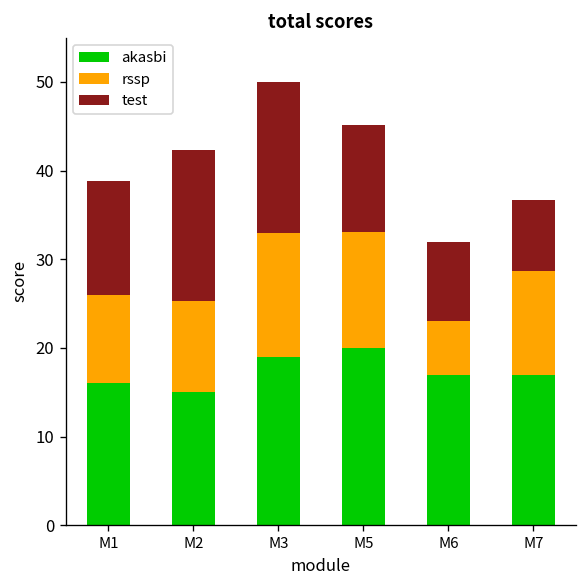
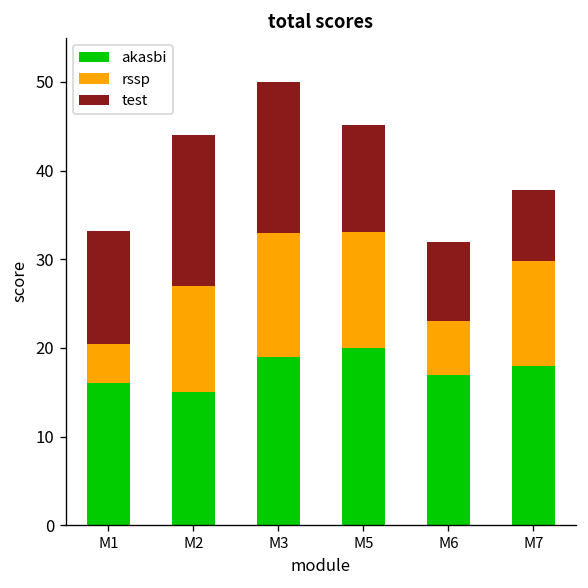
  {
    "akasbi": {
      "M1": 16,
      "M2": 15,
      "M3": 19,
      "M5": 20,
      "M6": 17,
-     "M7": 17
+     "M7": 18
    },
    "rssp": {
-     "M1": 10,
-     "M2": 10,
+     "M1": 4,
+     "M2": 12,
      "M3": 14,
      "M5": 13,
      "M6": 6,
      "M7": 12
    },
    "test": {
      "M1": 13,
      "M2": 17,
      "M3": 17,
      "M5": 12,
      "M6": 9,
      "M7": 8
    }
  }
